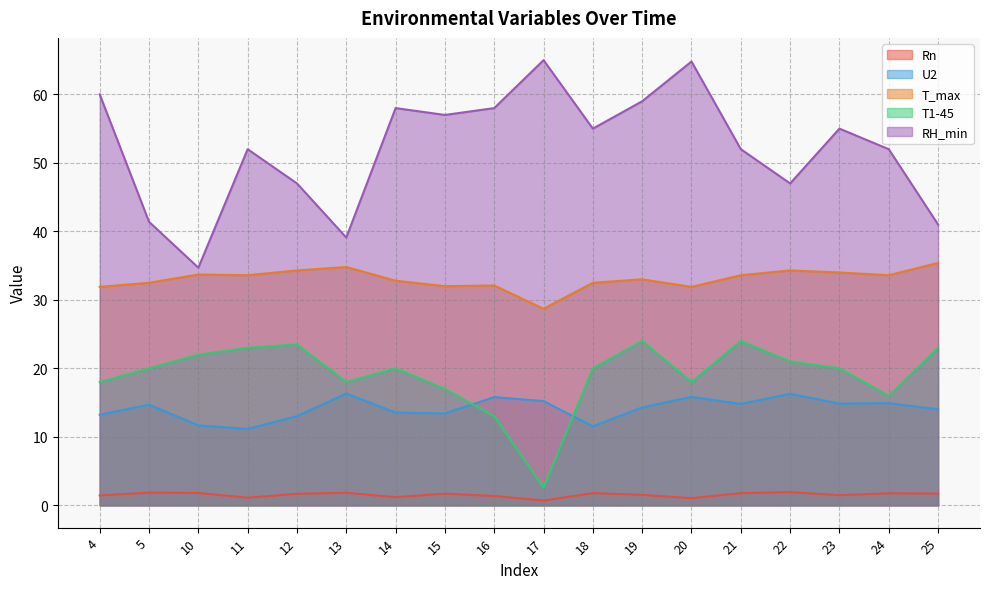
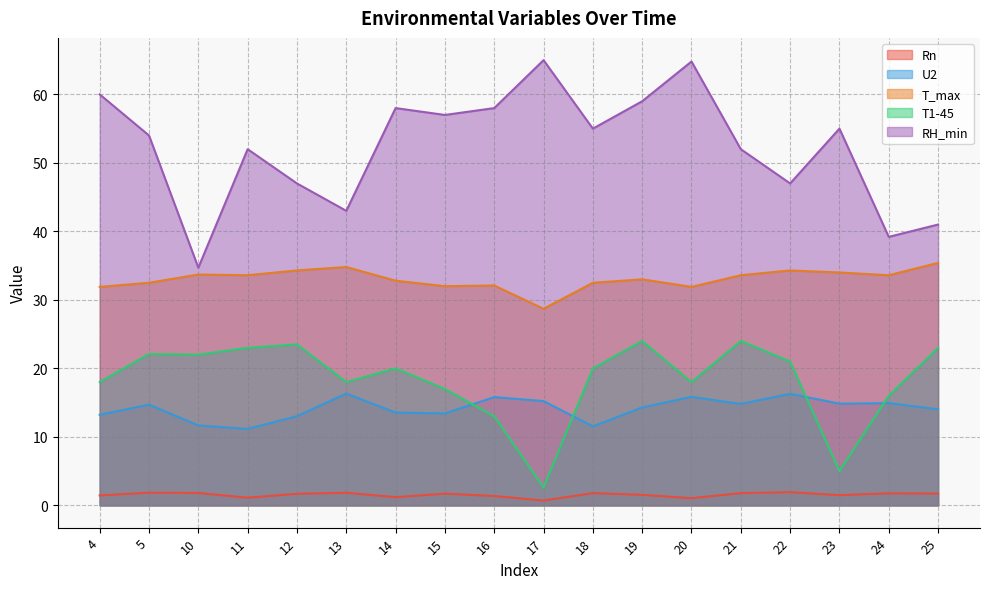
  {
    "U2": {
      "4": 13,
      "5": 15,
      "10": 12,
      "11": 11,
      "12": 13,
      "13": 16,
      "14": 14,
      "15": 13,
      "16": 16,
      "17": 15,
      "18": 12,
      "19": 14,
      "20": 16,
      "21": 15,
      "22": 16,
      "23": 15,
      "24": 15,
      "25": 14
    },
    "T1-45": {
      "4": 18,
-     "5": 20,
+     "5": 22,
      "10": 22,
      "11": 23,
      "12": 24,
      "13": 18,
      "14": 20,
      "15": 17,
      "16": 13,
      "17": 3,
      "18": 20,
      "19": 24,
      "20": 18,
      "21": 24,
      "22": 21,
-     "23": 20,
+     "23": 5,
      "24": 16,
      "25": 23
    },
    "RH_min": {
      "4": 60,
-     "5": 41,
+     "5": 54,
      "10": 35,
      "11": 52,
      "12": 47,
-     "13": 39,
+     "13": 43,
      "14": 58,
      "15": 57,
      "16": 58,
      "17": 65,
      "18": 55,
      "19": 59,
      "20": 65,
      "21": 52,
      "22": 47,
      "23": 55,
-     "24": 52,
+     "24": 39,
      "25": 41
    }
  }
